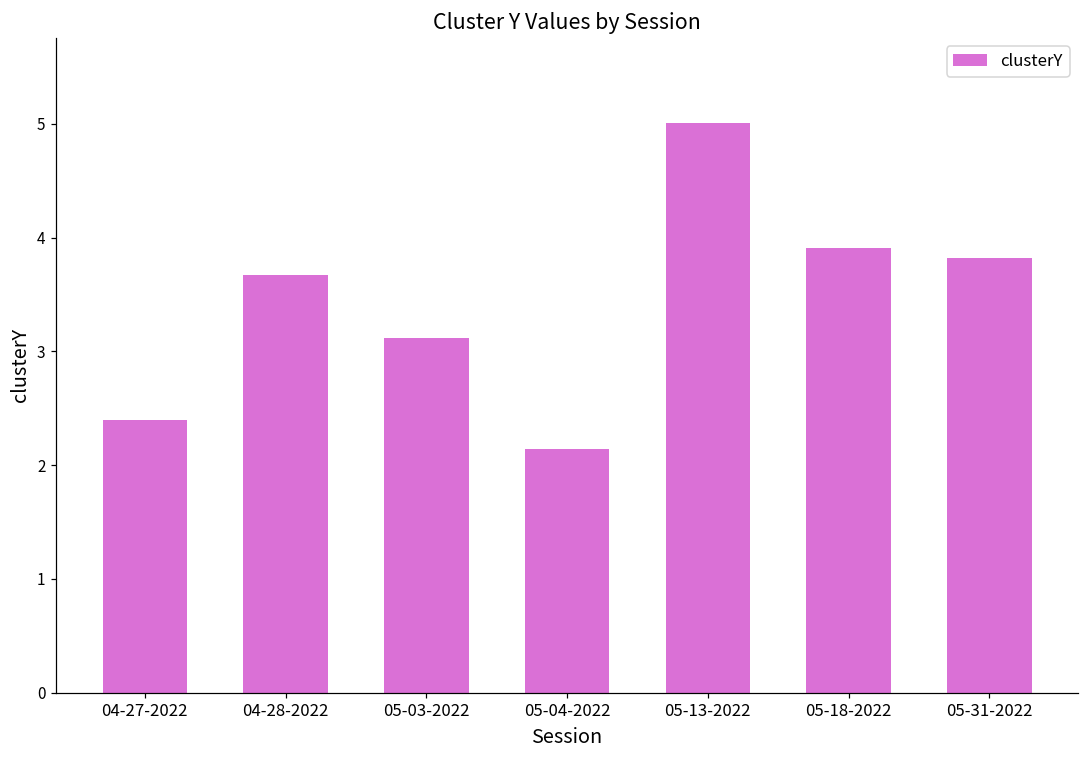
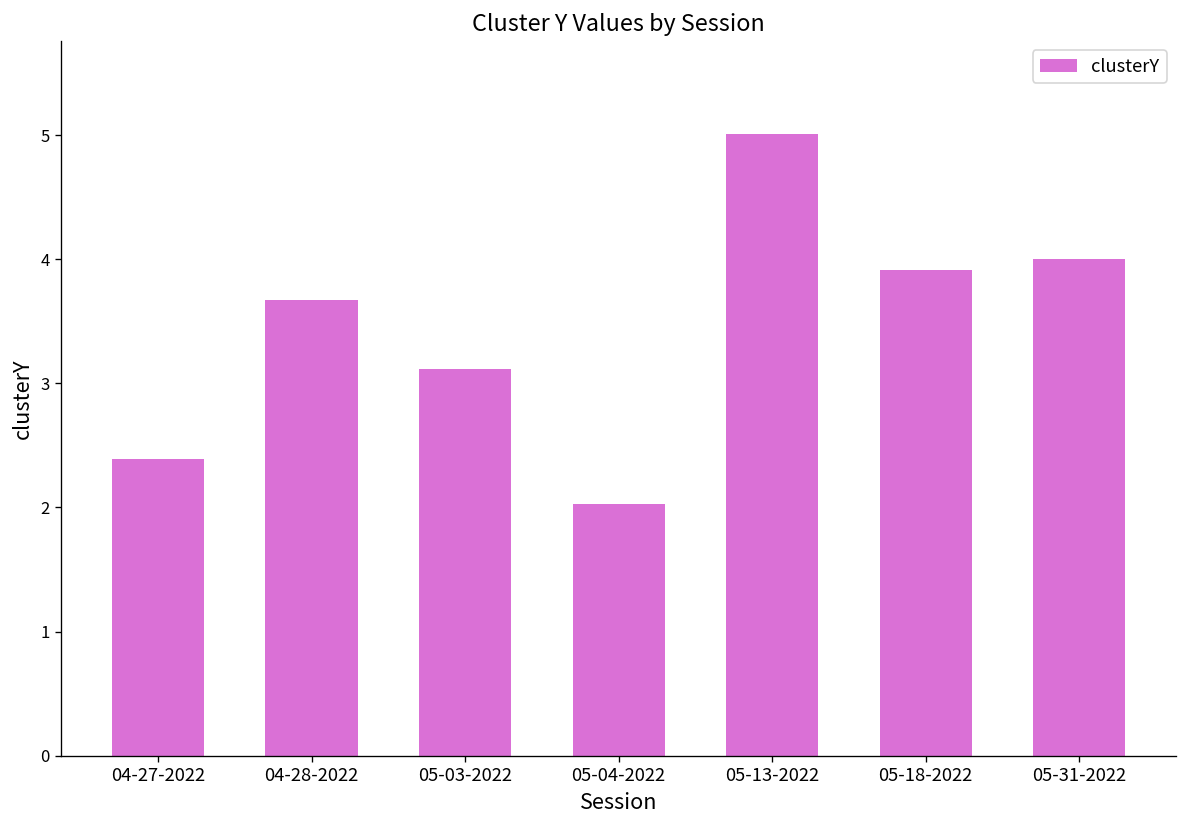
  {
    "04-27-2022": 2.39,
    "04-28-2022": 3.67,
    "05-03-2022": 3.12,
-   "05-04-2022": 2.14,
+   "05-04-2022": 2.03,
    "05-13-2022": 5.01,
    "05-18-2022": 3.91,
-   "05-31-2022": 3.82
+   "05-31-2022": 4.00
  }
